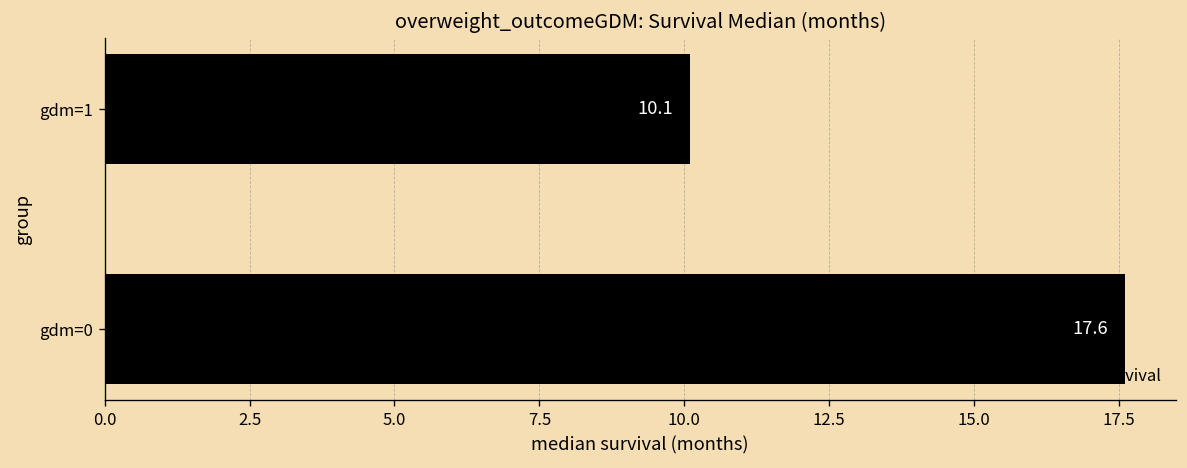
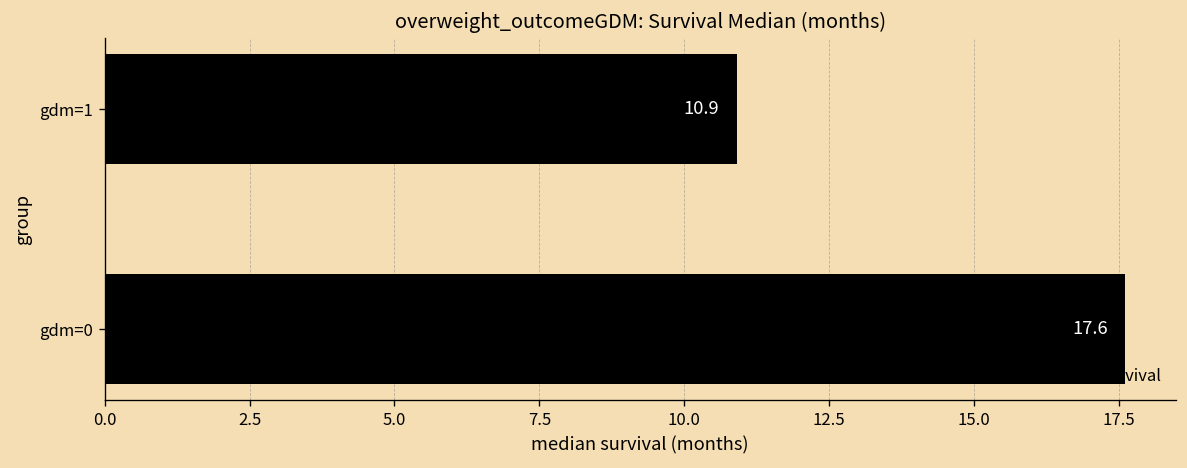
  {
-   "gdm=1": 10.1,
+   "gdm=1": 10.9,
    "gdm=0": 17.6
  }
